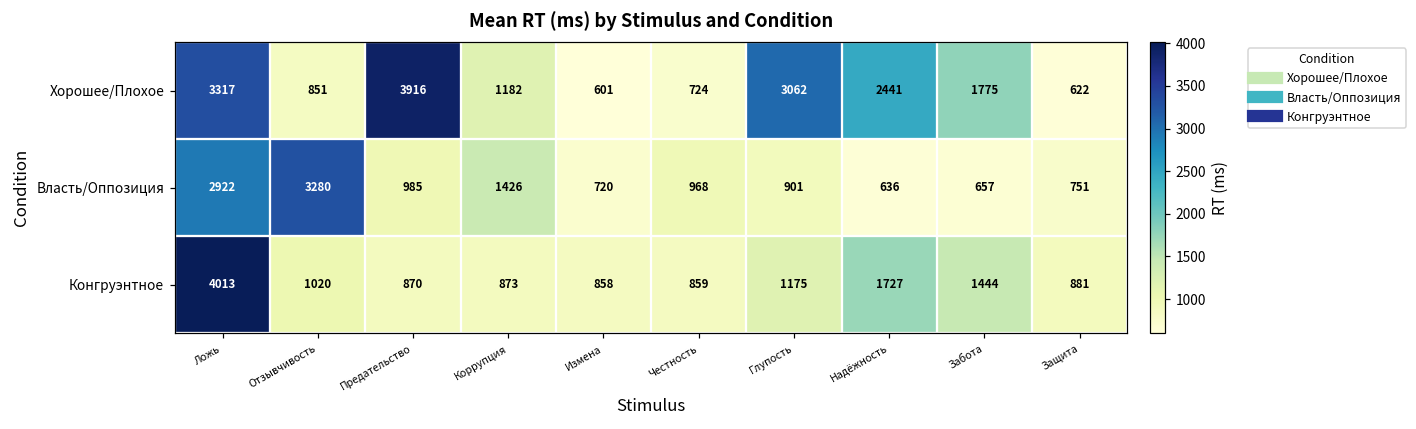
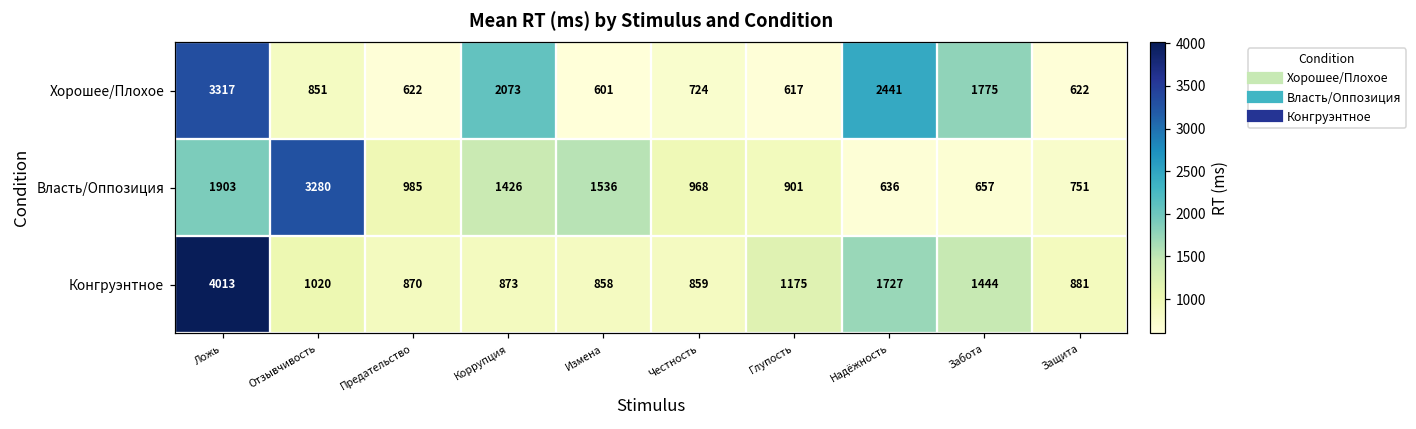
  {
    "Хорошее/Плохое": {
      "Ложь": 3317,
      "Отзывчивость": 851,
-     "Предательство": 3916,
-     "Коррупция": 1182,
+     "Предательство": 622,
+     "Коррупция": 2073,
      "Измена": 601,
      "Честность": 724,
-     "Глупость": 3062,
+     "Глупость": 617,
      "Надёжность": 2441,
      "Забота": 1775,
      "Защита": 622
    },
    "Власть/Оппозиция": {
-     "Ложь": 2922,
+     "Ложь": 1903,
      "Отзывчивость": 3280,
      "Предательство": 985,
      "Коррупция": 1426,
-     "Измена": 720,
+     "Измена": 1536,
      "Честность": 968,
      "Глупость": 901,
      "Надёжность": 636,
      "Забота": 657,
      "Защита": 751
    },
    "Конгруэнтное": {
      "Ложь": 4013,
      "Отзывчивость": 1020,
      "Предательство": 870,
      "Коррупция": 873,
      "Измена": 858,
      "Честность": 859,
      "Глупость": 1175,
      "Надёжность": 1727,
      "Забота": 1444,
      "Защита": 881
    }
  }
